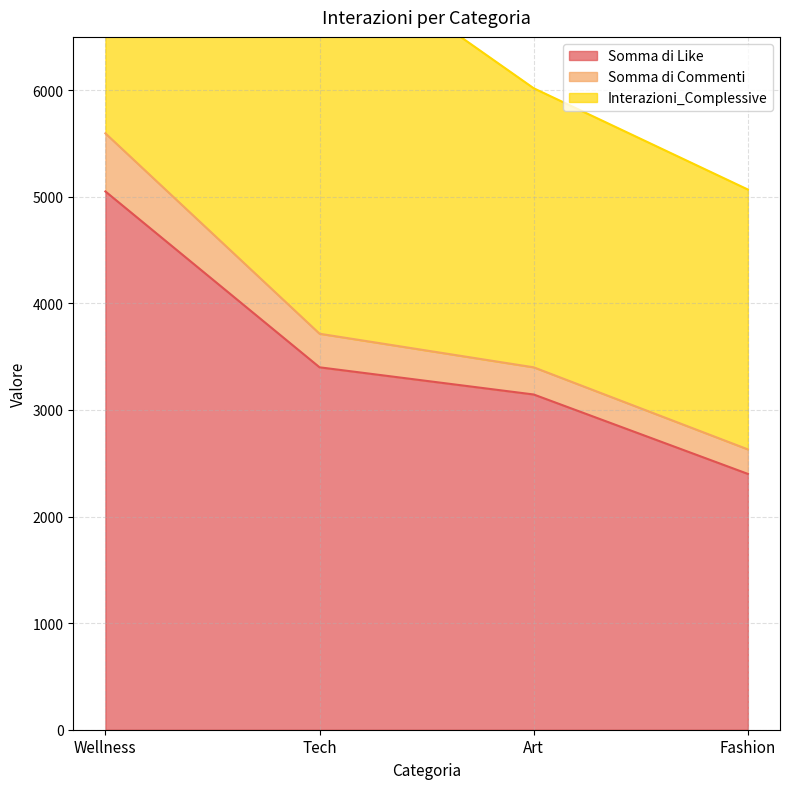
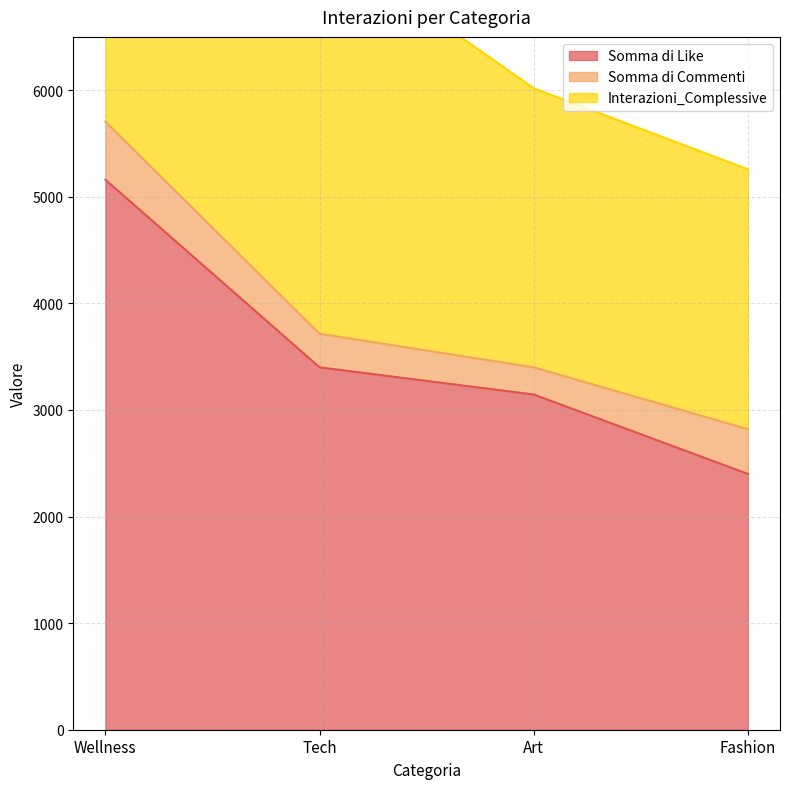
  {
    "Somma di Like": {
-     "Wellness": 5050,
+     "Wellness": 5160,
      "Tech": 3400,
      "Art": 3150,
      "Fashion": 2400
    },
    "Somma di Commenti": {
      "Wellness": 550,
      "Tech": 320,
      "Art": 260,
-     "Fashion": 230
+     "Fashion": 420
    },
    "Interazioni_Complessive": {
      "Art": 2620,
      "Fashion": 2440
    }
  }
